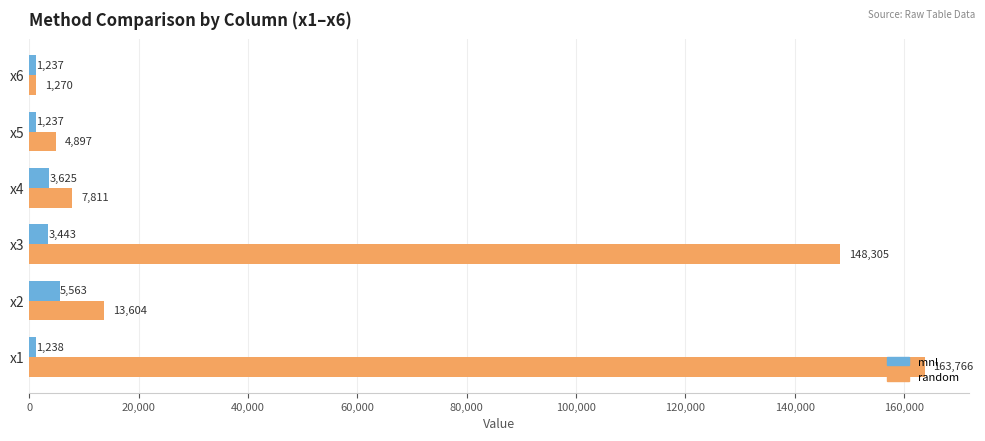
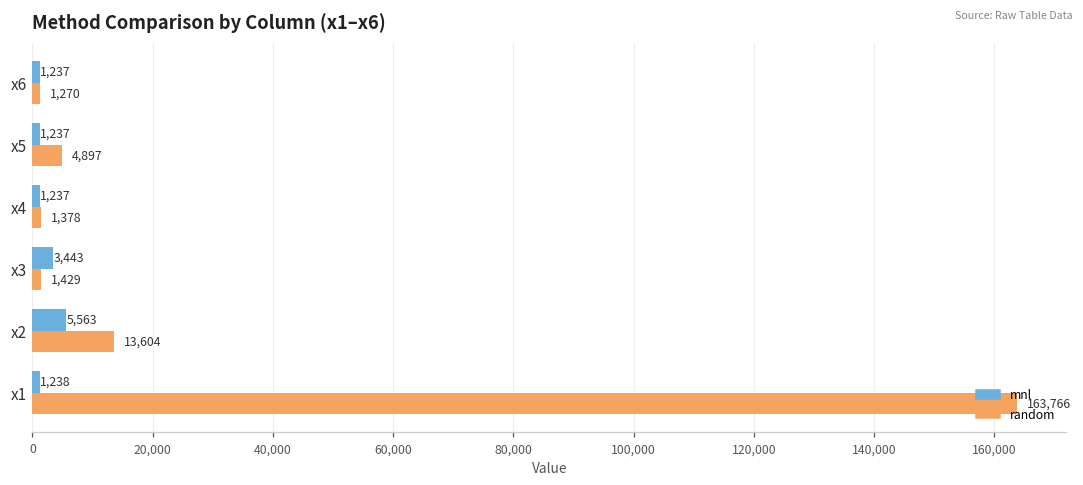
  {
    "mnl": {
      "x6": "1,237",
      "x5": "1,237",
-     "x4": "3,625",
+     "x4": "1,237",
      "x3": "3,443",
      "x2": "5,563",
      "x1": "1,238"
    },
    "random": {
      "x6": "1,270",
      "x5": "4,897",
-     "x4": "7,811",
-     "x3": "148,305",
+     "x4": "1,378",
+     "x3": "1,429",
      "x2": "13,604",
      "x1": "163,766"
    }
  }
